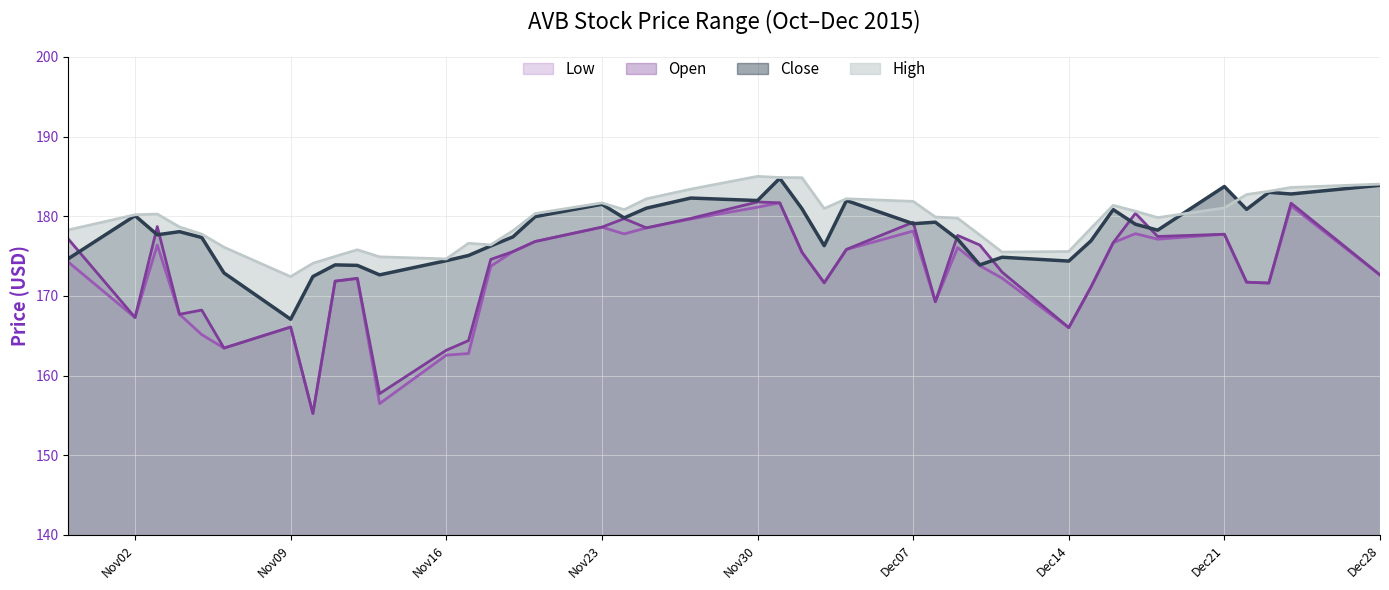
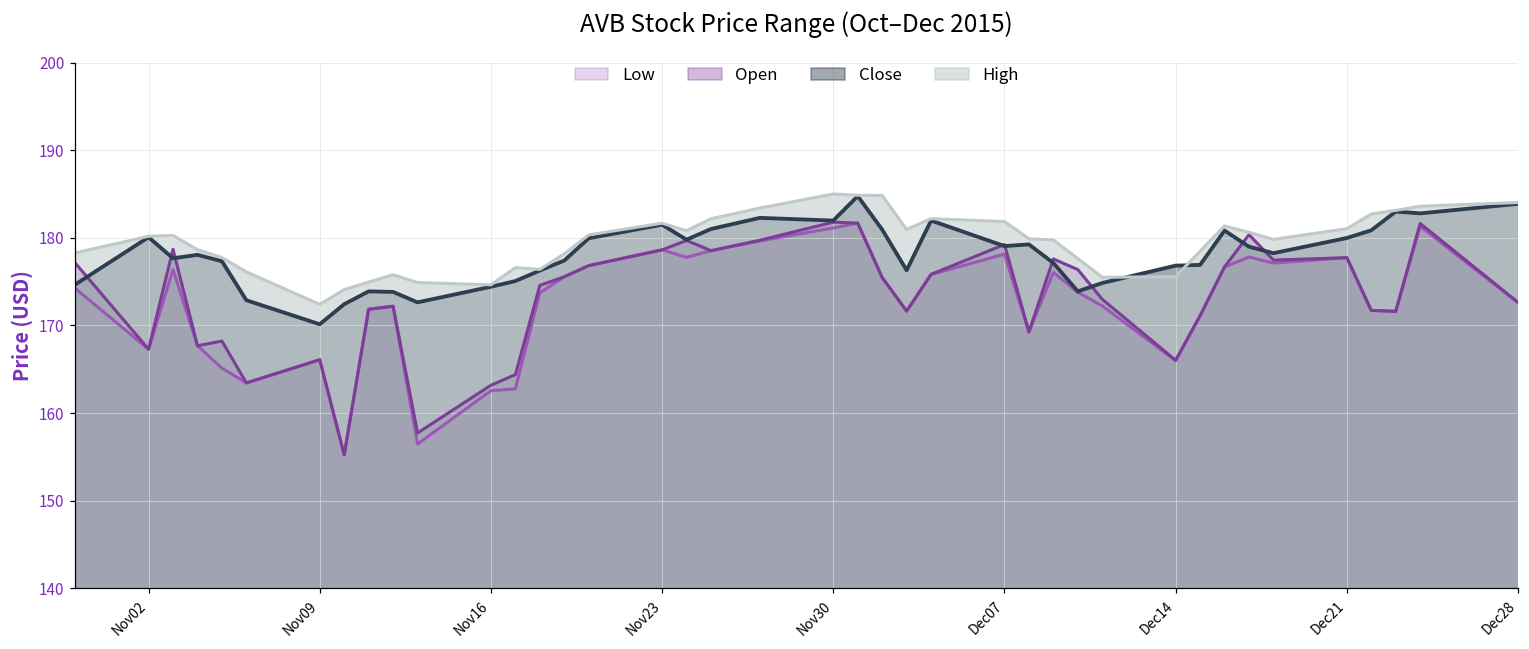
  {
    "Close": {
-     "Nov09": 167,
-     "Dec14": 174,
-     "Dec21": 184
+     "Nov09": 170,
+     "Dec14": 177,
+     "Dec21": 180
    }
  }
